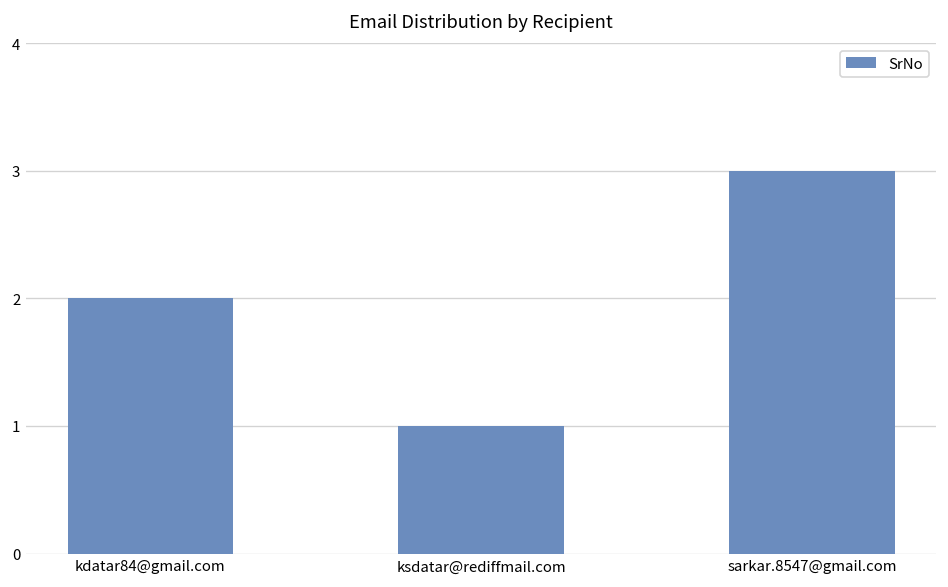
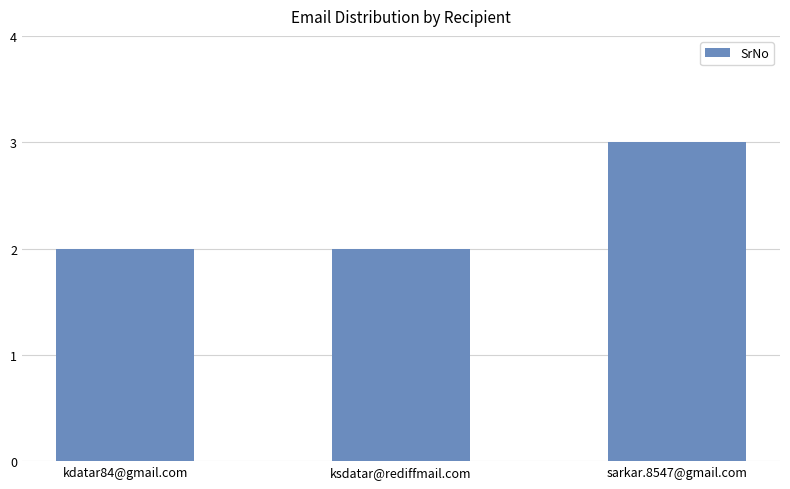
  {
    "kdatar84@gmail.com": 2,
-   "ksdatar@rediffmail.com": 1,
+   "ksdatar@rediffmail.com": 2,
    "sarkar.8547@gmail.com": 3
  }
